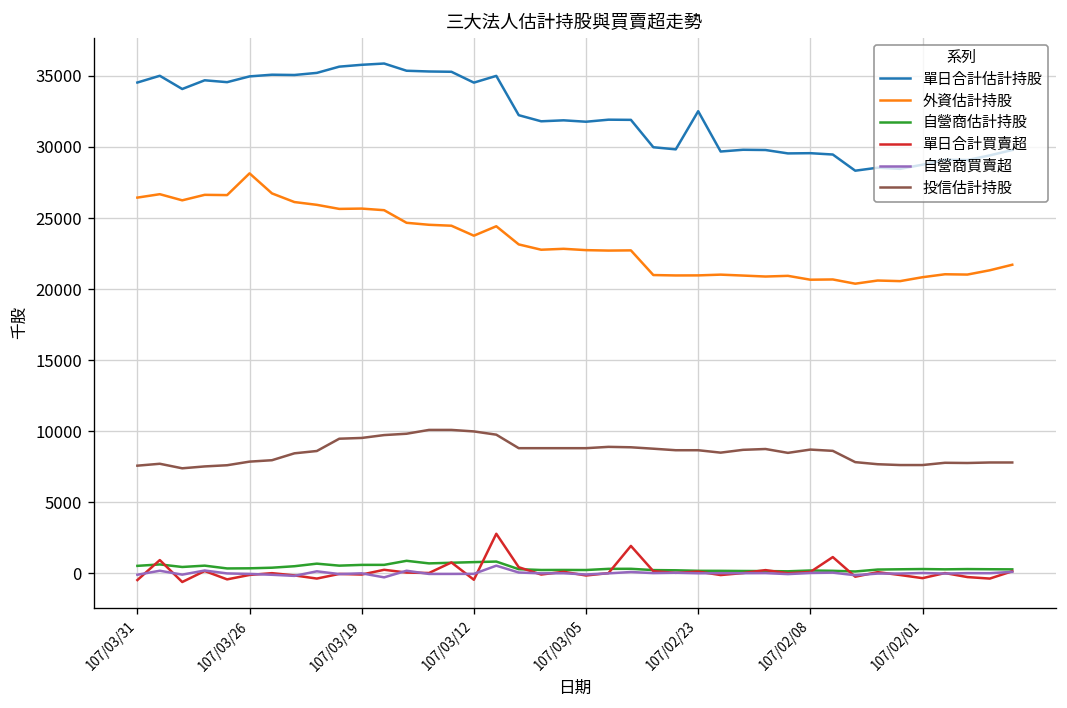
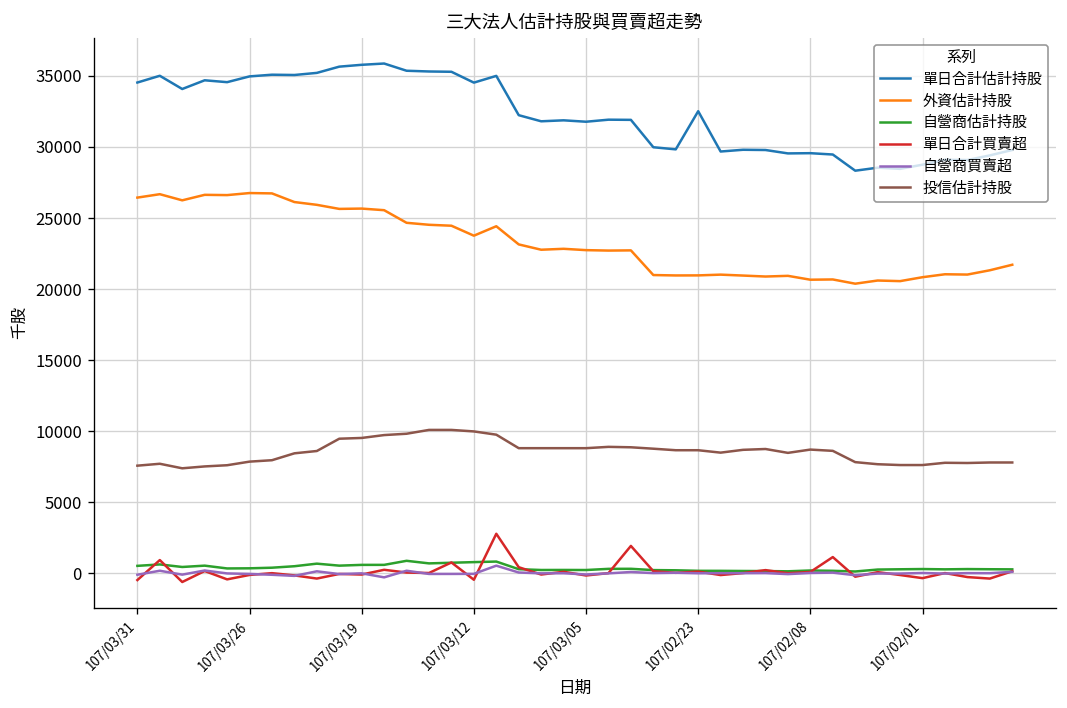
  {
    "單日合計估計持股": {
      "107/03/31": 34500,
      "107/03/26": 35000,
      "107/03/19": 35800,
      "107/03/12": 34500,
      "107/03/05": 31800,
      "107/02/23": 32500,
      "107/02/08": 29600
    },
    "外資估計持股": {
      "107/03/31": 26400,
-     "107/03/26": 28100,
+     "107/03/26": 26800,
      "107/03/19": 25700,
      "107/03/12": 23800,
      "107/03/05": 22700,
      "107/02/23": 21000,
      "107/02/08": 20700,
      "107/02/01": 20800
    },
    "自營商估計持股": {
      "107/03/31": 500,
      "107/03/26": 400,
      "107/03/19": 600,
      "107/03/12": 800,
      "107/03/05": 200,
      "107/02/01": 300
    },
    "單日合計買賣超": {
      "107/03/31": -500,
      "107/03/12": -500,
      "107/02/01": -300
    },
    "自營商買賣超": {
      "107/03/31": -100,
      "107/03/12": 0,
      "107/02/01": 0
    },
    "投信估計持股": {
      "107/03/31": 7600,
      "107/03/26": 7900,
      "107/03/19": 9500,
      "107/03/12": 10000,
      "107/03/05": 8800,
      "107/02/23": 8700,
      "107/02/08": 8700,
      "107/02/01": 7600
    }
  }
